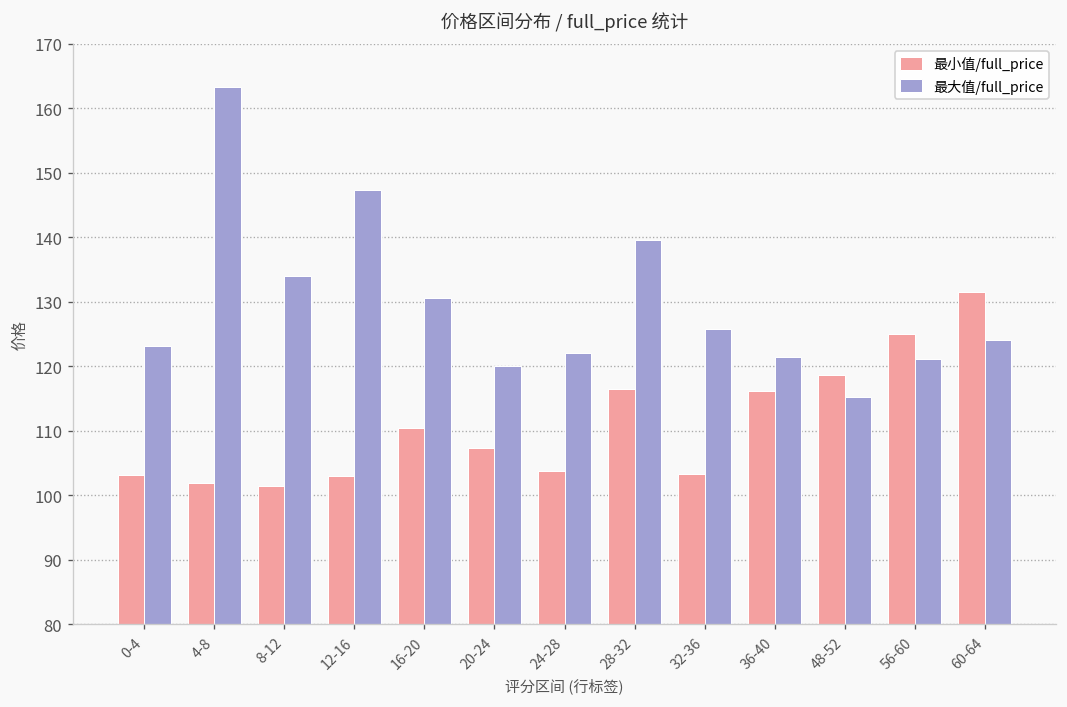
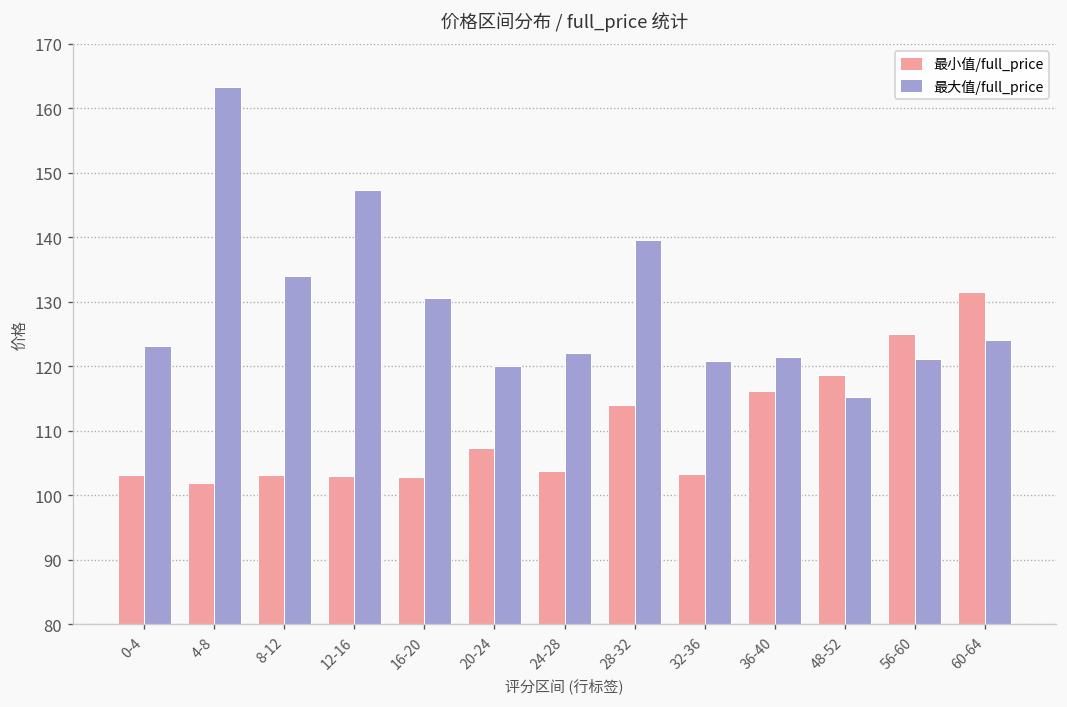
  {
    "最小值/full_price": {
      "0-4": 103,
      "4-8": 102,
-     "8-12": 101,
+     "8-12": 103,
      "12-16": 103,
-     "16-20": 110,
+     "16-20": 103,
      "20-24": 107,
      "24-28": 104,
-     "28-32": 117,
+     "28-32": 114,
      "32-36": 103,
      "36-40": 116,
      "48-52": 119,
      "56-60": 125,
      "60-64": 132
    },
    "最大值/full_price": {
      "0-4": 123,
      "4-8": 163,
      "8-12": 134,
      "12-16": 147,
      "16-20": 131,
      "20-24": 120,
      "24-28": 122,
      "28-32": 140,
-     "32-36": 126,
+     "32-36": 121,
      "36-40": 121,
      "48-52": 115,
      "56-60": 121,
      "60-64": 124
    }
  }
